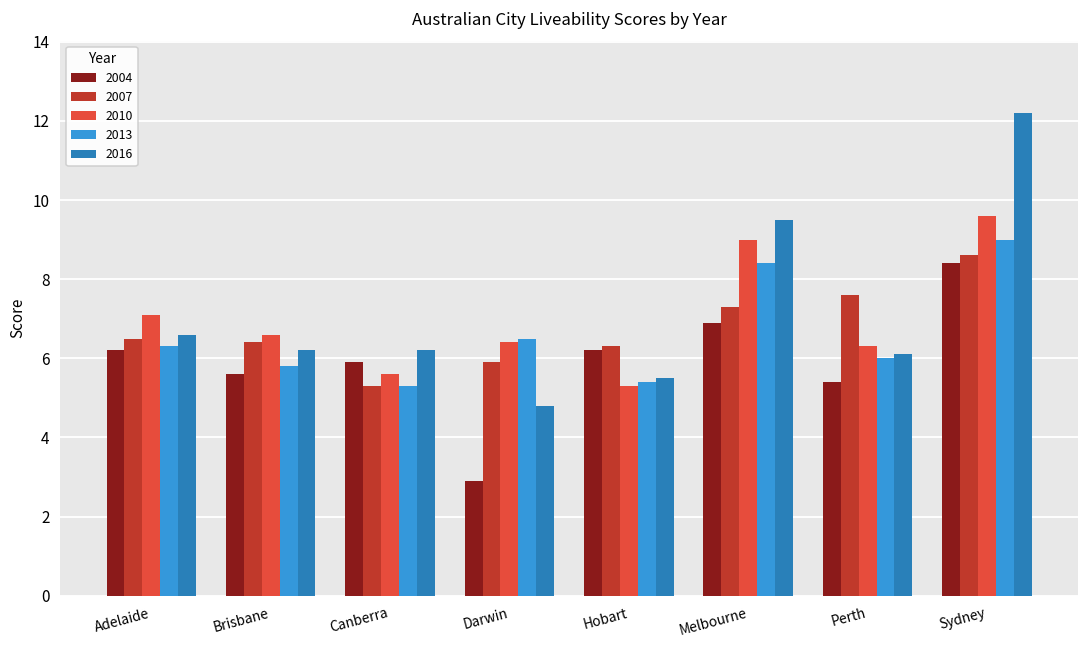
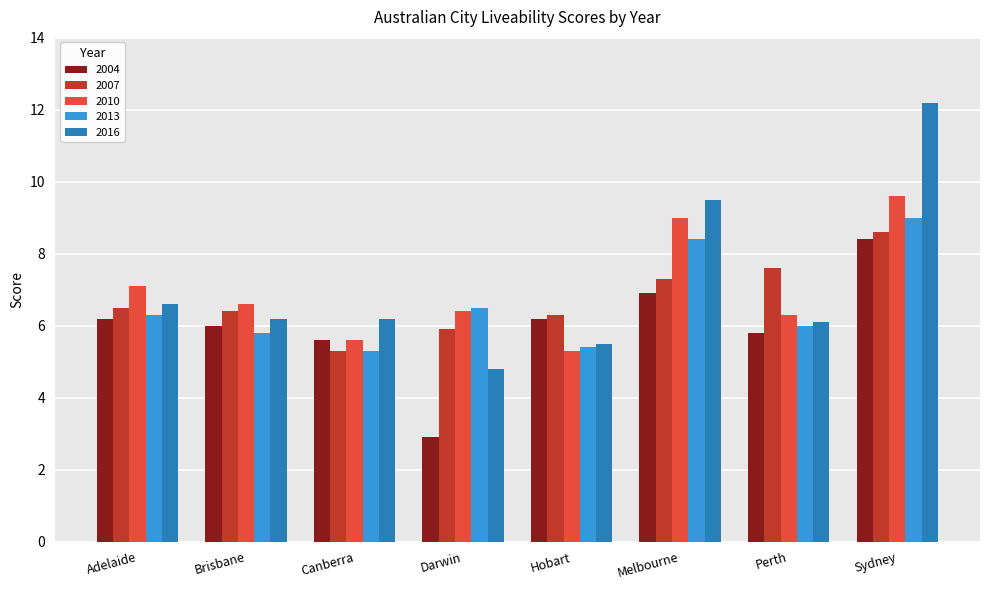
  {
    "2004": {
      "Adelaide": 6.2,
-     "Brisbane": 5.6,
-     "Canberra": 5.9,
+     "Brisbane": 6.0,
+     "Canberra": 5.6,
      "Darwin": 2.9,
      "Hobart": 6.2,
      "Melbourne": 6.9,
-     "Perth": 5.4,
+     "Perth": 5.8,
      "Sydney": 8.4
    }
  }
